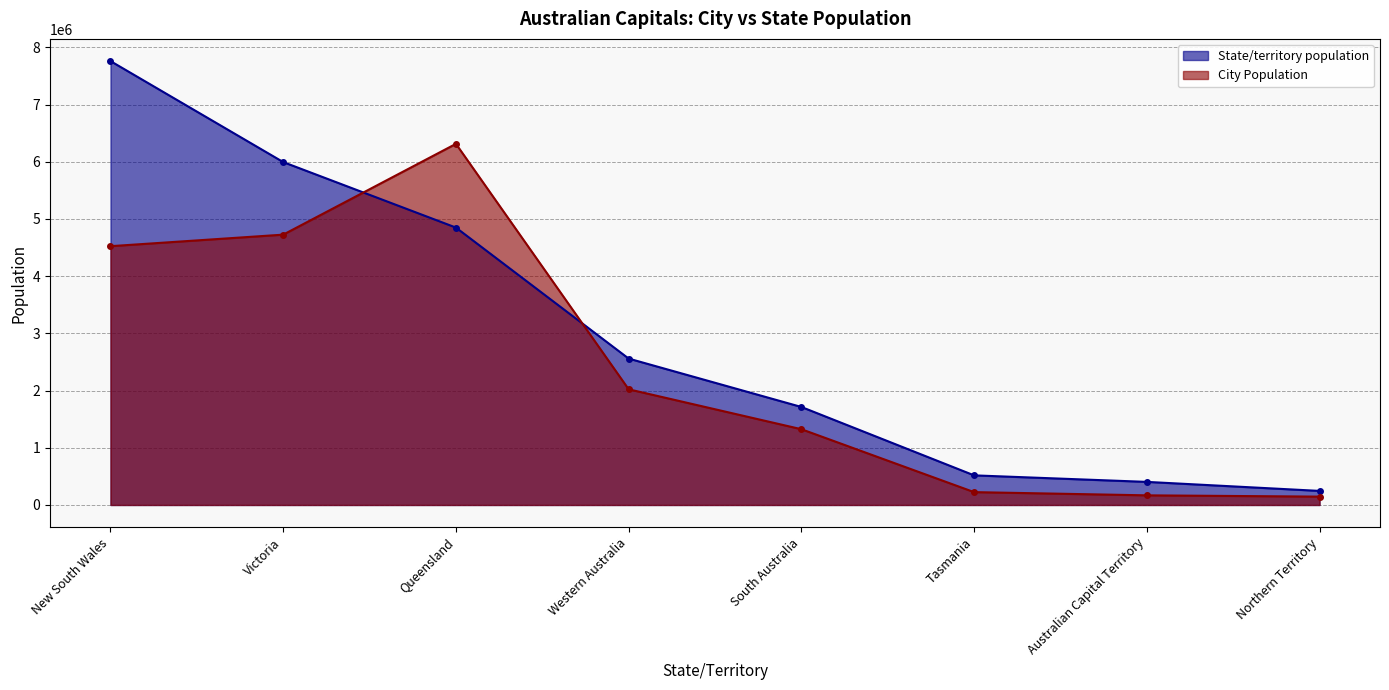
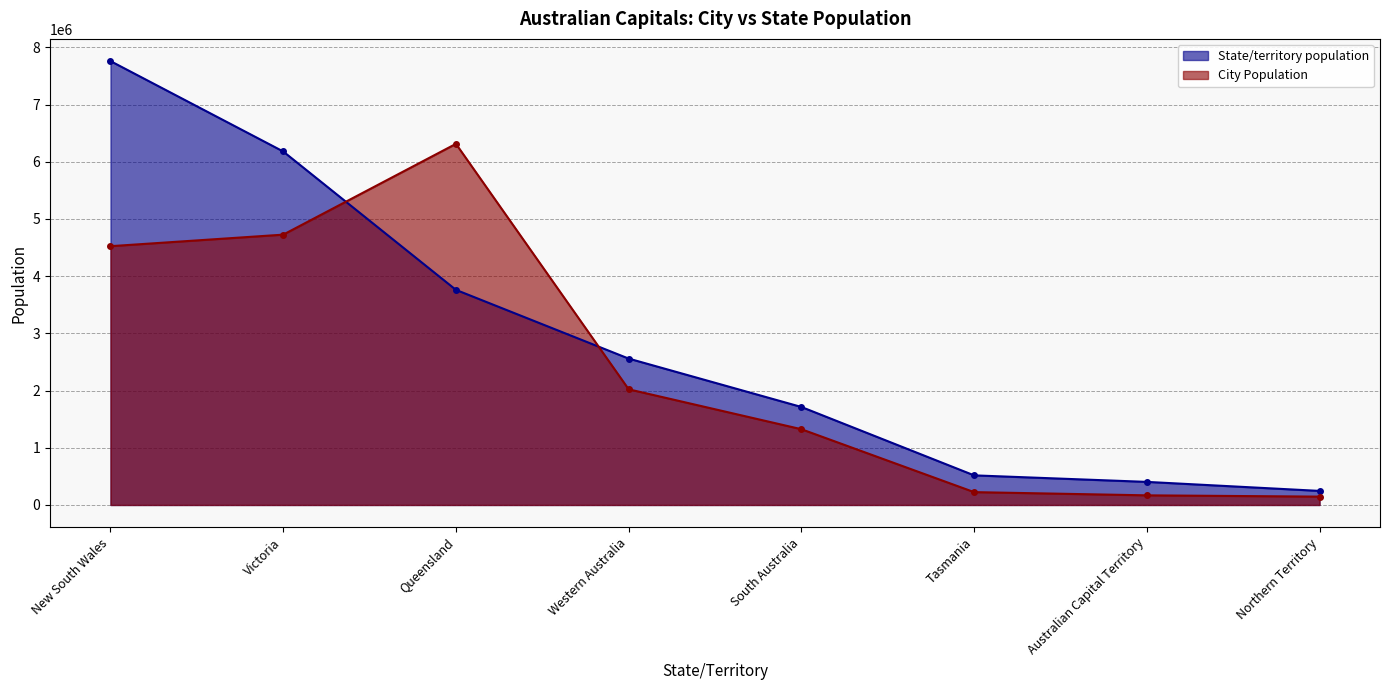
  {
    "State/territory population": {
      "New South Wales": 7800000,
-     "Victoria": 6000000,
-     "Queensland": 4800000,
+     "Victoria": 6200000,
+     "Queensland": 3800000,
      "Western Australia": 2600000,
      "South Australia": 1700000,
      "Tasmania": 500000,
      "Australian Capital Territory": 400000,
      "Northern Territory": 200000
    },
    "City Population": {
      "New South Wales": 4500000,
      "Victoria": 4700000,
      "Queensland": 6300000,
      "Western Australia": 2000000,
      "South Australia": 1300000,
      "Tasmania": 200000,
      "Australian Capital Territory": 200000,
      "Northern Territory": 100000
    }
  }
